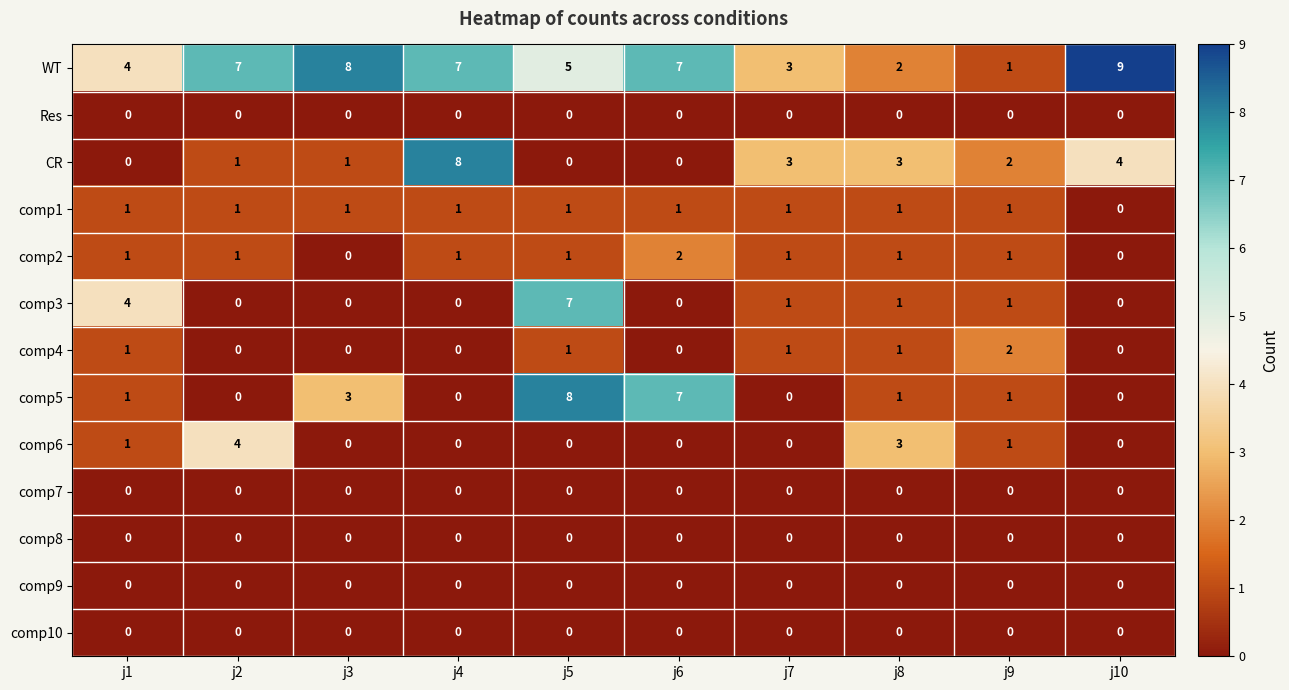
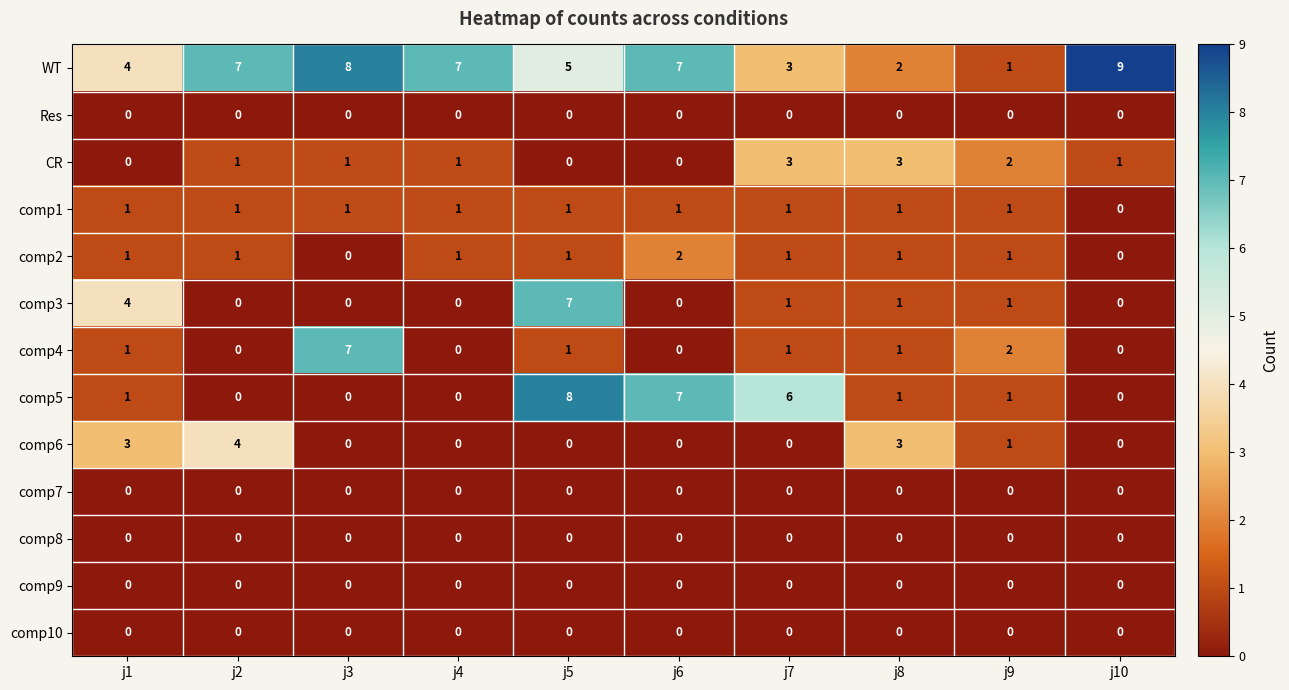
  {
    "WT": {
      "j1": 4,
      "j2": 7,
      "j3": 8,
      "j4": 7,
      "j5": 5,
      "j6": 7,
      "j7": 3,
      "j8": 2,
      "j9": 1,
      "j10": 9
    },
    "Res": {
      "j1": 0,
      "j2": 0,
      "j3": 0,
      "j4": 0,
      "j5": 0,
      "j6": 0,
      "j7": 0,
      "j8": 0,
      "j9": 0,
      "j10": 0
    },
    "CR": {
      "j1": 0,
      "j2": 1,
      "j3": 1,
-     "j4": 8,
+     "j4": 1,
      "j5": 0,
      "j6": 0,
      "j7": 3,
      "j8": 3,
      "j9": 2,
-     "j10": 4
+     "j10": 1
    },
    "comp1": {
      "j1": 1,
      "j2": 1,
      "j3": 1,
      "j4": 1,
      "j5": 1,
      "j6": 1,
      "j7": 1,
      "j8": 1,
      "j9": 1,
      "j10": 0
    },
    "comp2": {
      "j1": 1,
      "j2": 1,
      "j3": 0,
      "j4": 1,
      "j5": 1,
      "j6": 2,
      "j7": 1,
      "j8": 1,
      "j9": 1,
      "j10": 0
    },
    "comp3": {
      "j1": 4,
      "j2": 0,
      "j3": 0,
      "j4": 0,
      "j5": 7,
      "j6": 0,
      "j7": 1,
      "j8": 1,
      "j9": 1,
      "j10": 0
    },
    "comp4": {
      "j1": 1,
      "j2": 0,
-     "j3": 0,
+     "j3": 7,
      "j4": 0,
      "j5": 1,
      "j6": 0,
      "j7": 1,
      "j8": 1,
      "j9": 2,
      "j10": 0
    },
    "comp5": {
      "j1": 1,
      "j2": 0,
-     "j3": 3,
+     "j3": 0,
      "j4": 0,
      "j5": 8,
      "j6": 7,
-     "j7": 0,
+     "j7": 6,
      "j8": 1,
      "j9": 1,
      "j10": 0
    },
    "comp6": {
-     "j1": 1,
+     "j1": 3,
      "j2": 4,
      "j3": 0,
      "j4": 0,
      "j5": 0,
      "j6": 0,
      "j7": 0,
      "j8": 3,
      "j9": 1,
      "j10": 0
    },
    "comp7": {
      "j1": 0,
      "j2": 0,
      "j3": 0,
      "j4": 0,
      "j5": 0,
      "j6": 0,
      "j7": 0,
      "j8": 0,
      "j9": 0,
      "j10": 0
    },
    "comp8": {
      "j1": 0,
      "j2": 0,
      "j3": 0,
      "j4": 0,
      "j5": 0,
      "j6": 0,
      "j7": 0,
      "j8": 0,
      "j9": 0,
      "j10": 0
    },
    "comp9": {
      "j1": 0,
      "j2": 0,
      "j3": 0,
      "j4": 0,
      "j5": 0,
      "j6": 0,
      "j7": 0,
      "j8": 0,
      "j9": 0,
      "j10": 0
    },
    "comp10": {
      "j1": 0,
      "j2": 0,
      "j3": 0,
      "j4": 0,
      "j5": 0,
      "j6": 0,
      "j7": 0,
      "j8": 0,
      "j9": 0,
      "j10": 0
    }
  }
